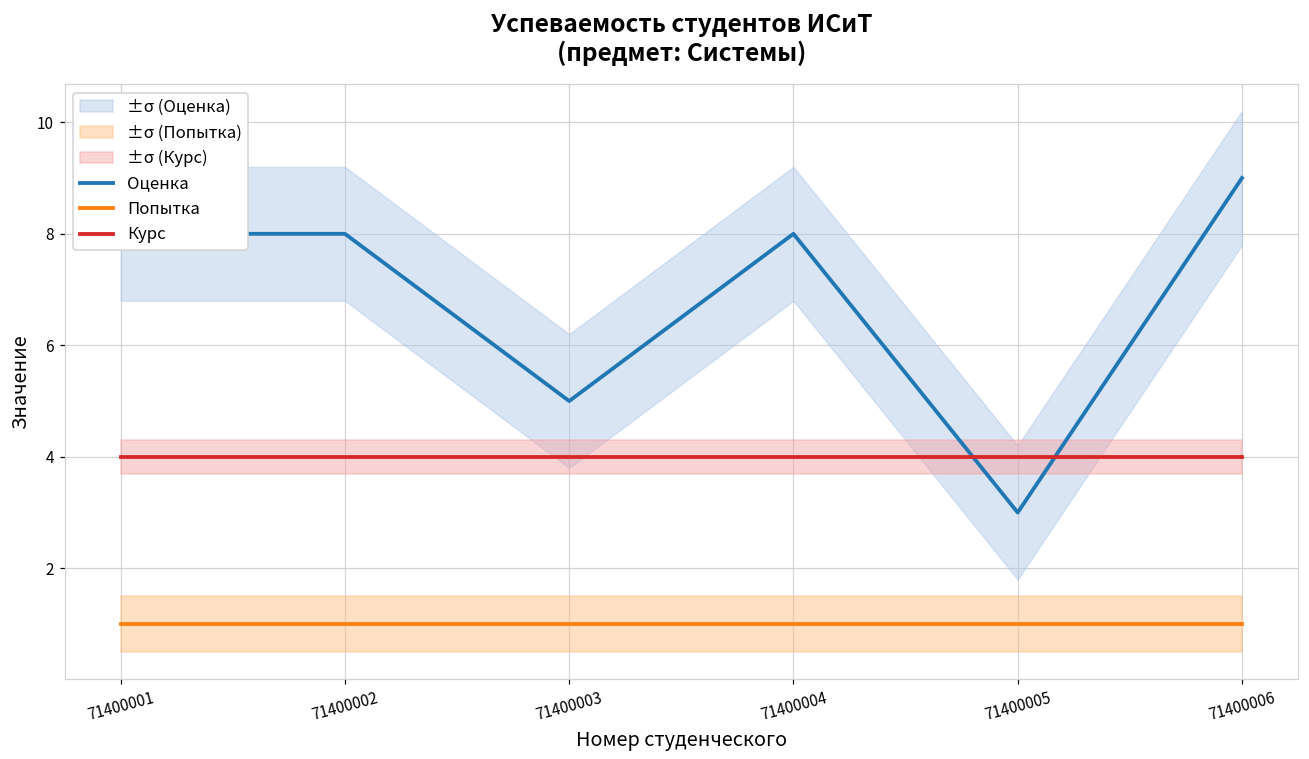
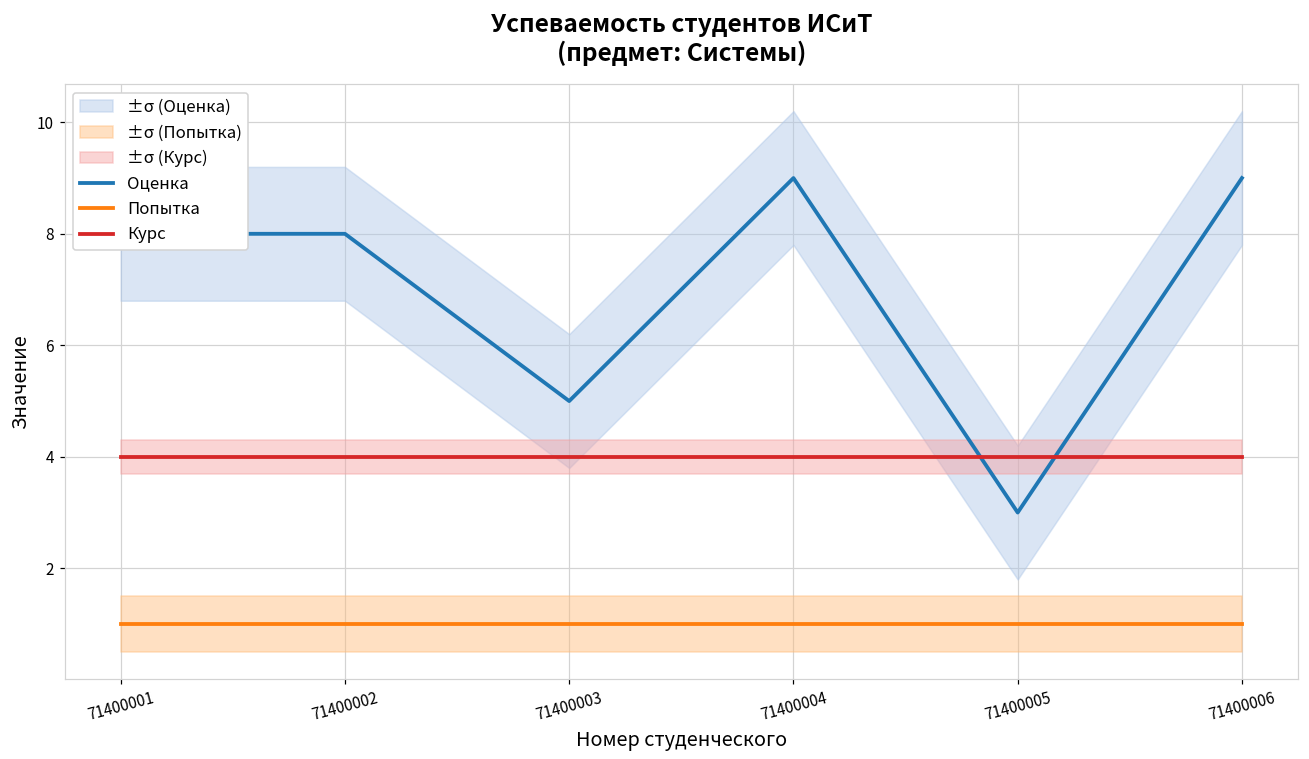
  {
    "Оценка": {
      "71400002": 8,
      "71400003": 5,
-     "71400004": 8,
+     "71400004": 9,
      "71400005": 3,
      "71400006": 9
    },
    "Попытка": {
      "71400001": 1,
      "71400002": 1,
      "71400003": 1,
      "71400004": 1,
      "71400005": 1,
      "71400006": 1
    },
    "Курс": {
      "71400001": 4,
      "71400002": 4,
      "71400003": 4,
      "71400004": 4,
      "71400005": 4,
      "71400006": 4
    }
  }
